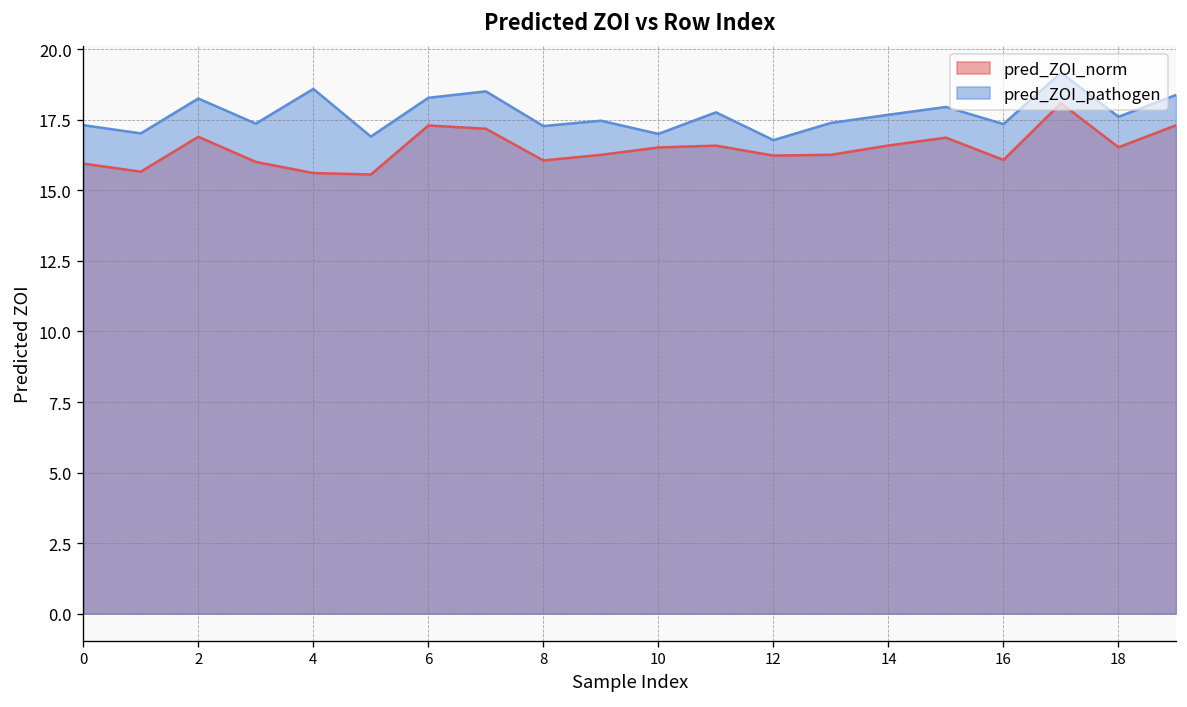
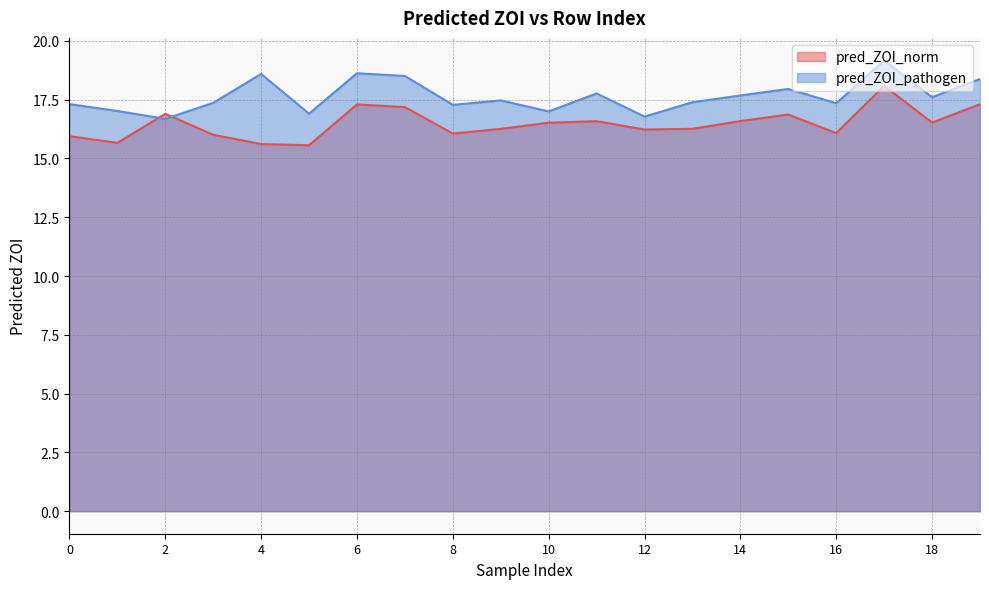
  {
    "pred_ZOI_norm": {
      "0": 15.9,
      "2": 16.9,
      "4": 15.6,
      "6": 17.3,
      "8": 16.1,
      "10": 16.5,
      "12": 16.2,
      "14": 16.6,
      "16": 16.1,
      "18": 16.5
    },
    "pred_ZOI_pathogen": {
      "0": 17.3,
-     "2": 18.3,
+     "2": 16.7,
      "4": 18.6,
-     "6": 18.3,
+     "6": 18.6,
      "8": 17.3,
      "10": 17.0,
      "12": 16.8,
      "14": 17.7,
      "16": 17.3,
      "18": 17.6
    }
  }
